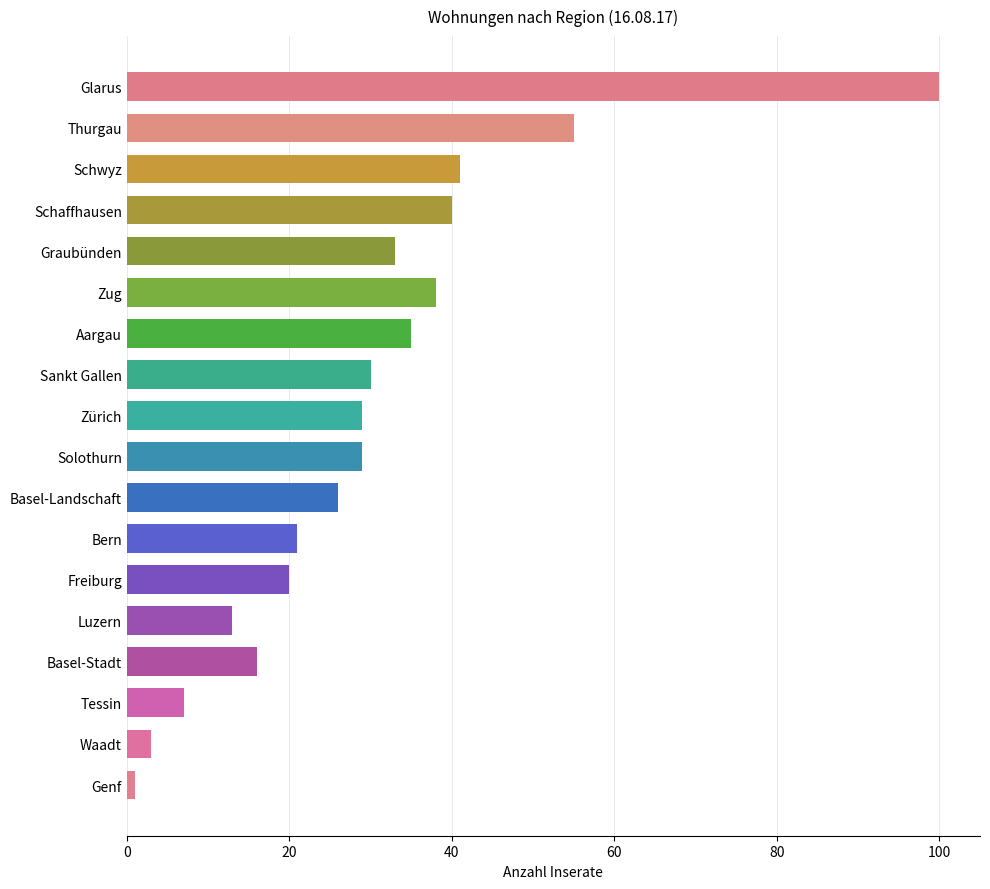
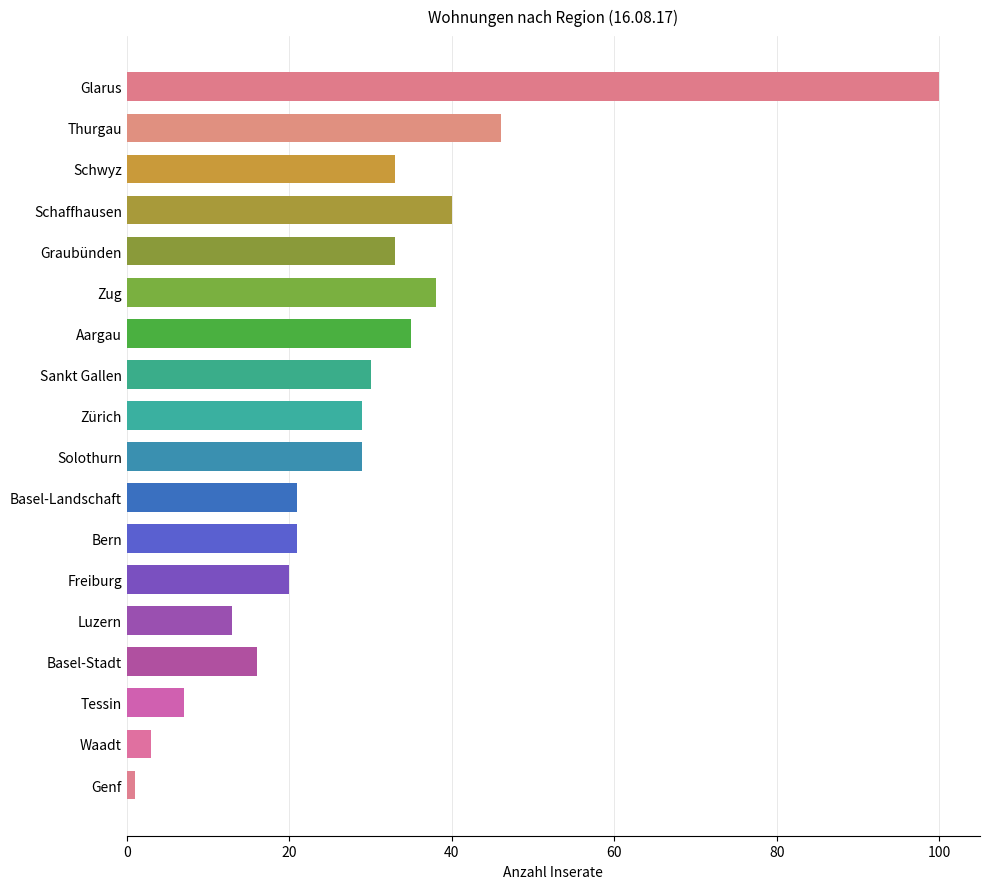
  {
    "Glarus": 100,
-   "Thurgau": 55,
-   "Schwyz": 41,
+   "Thurgau": 46,
+   "Schwyz": 33,
    "Schaffhausen": 40,
    "Graubünden": 33,
    "Zug": 38,
    "Aargau": 35,
    "Sankt Gallen": 30,
    "Zürich": 29,
    "Solothurn": 29,
-   "Basel-Landschaft": 26,
+   "Basel-Landschaft": 21,
    "Bern": 21,
    "Freiburg": 20,
    "Luzern": 13,
    "Basel-Stadt": 16,
    "Tessin": 7,
    "Waadt": 3,
    "Genf": 1
  }
